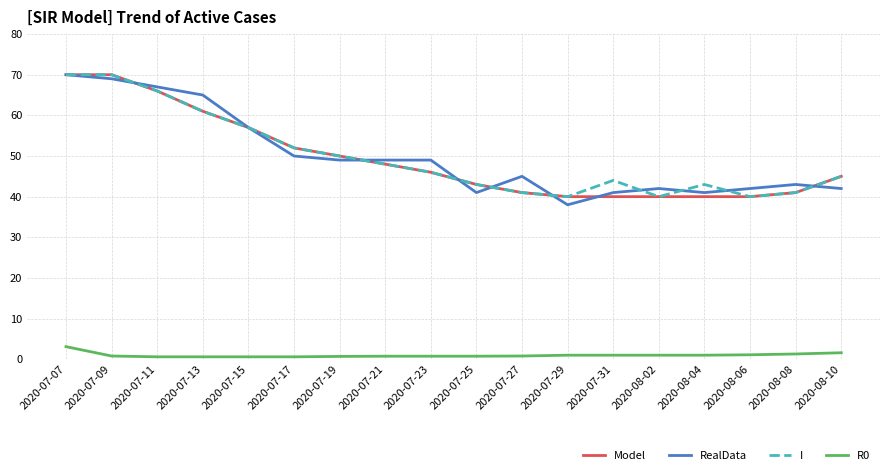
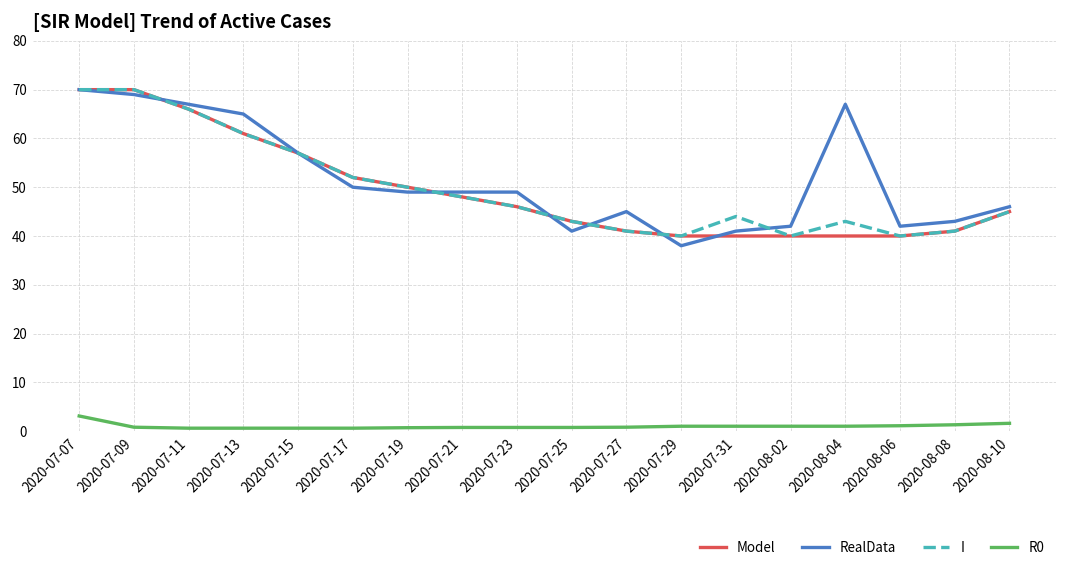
  {
    "Model": {
      "2020-07-31": 40,
      "2020-08-04": 40
    },
    "RealData": {
      "2020-07-09": 69,
      "2020-07-11": 67,
      "2020-07-13": 65,
      "2020-07-17": 50,
      "2020-07-19": 49,
      "2020-07-21": 49,
      "2020-07-23": 49,
      "2020-07-25": 41,
      "2020-07-27": 45,
      "2020-07-29": 38,
      "2020-07-31": 41,
      "2020-08-02": 42,
-     "2020-08-04": 41,
+     "2020-08-04": 67,
      "2020-08-06": 42,
      "2020-08-08": 43,
-     "2020-08-10": 42
+     "2020-08-10": 46
    },
    "I": {
      "2020-07-31": 44,
      "2020-08-04": 43
    },
    "R0": {
      "2020-07-07": 3,
      "2020-07-09": 1,
      "2020-07-11": 1,
      "2020-07-13": 1,
      "2020-07-15": 1,
      "2020-07-17": 1,
      "2020-07-19": 1,
      "2020-07-21": 1,
      "2020-07-23": 1,
      "2020-07-25": 1,
      "2020-07-27": 1,
      "2020-07-29": 1,
      "2020-07-31": 1,
      "2020-08-02": 1,
      "2020-08-04": 1,
      "2020-08-06": 1,
      "2020-08-08": 1,
      "2020-08-10": 2
    }
  }
